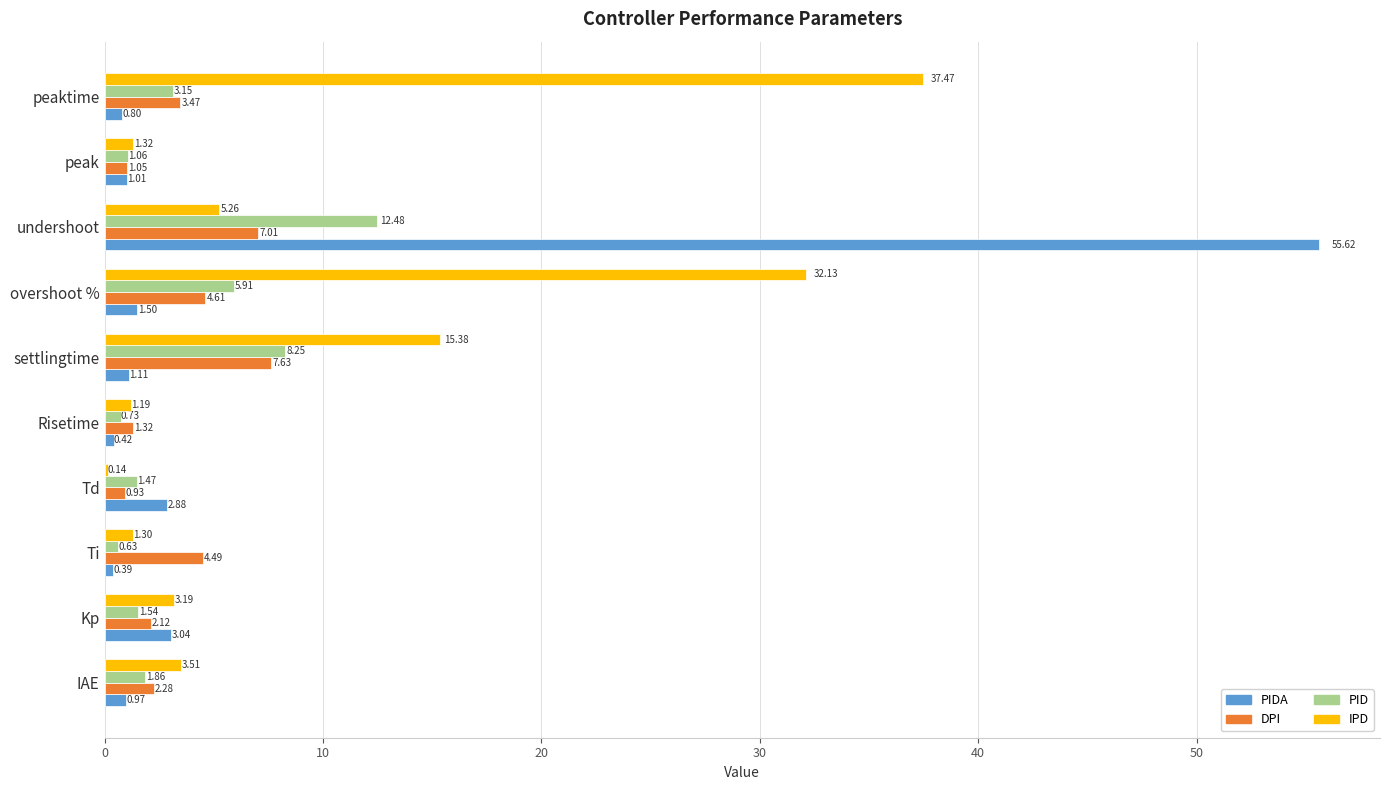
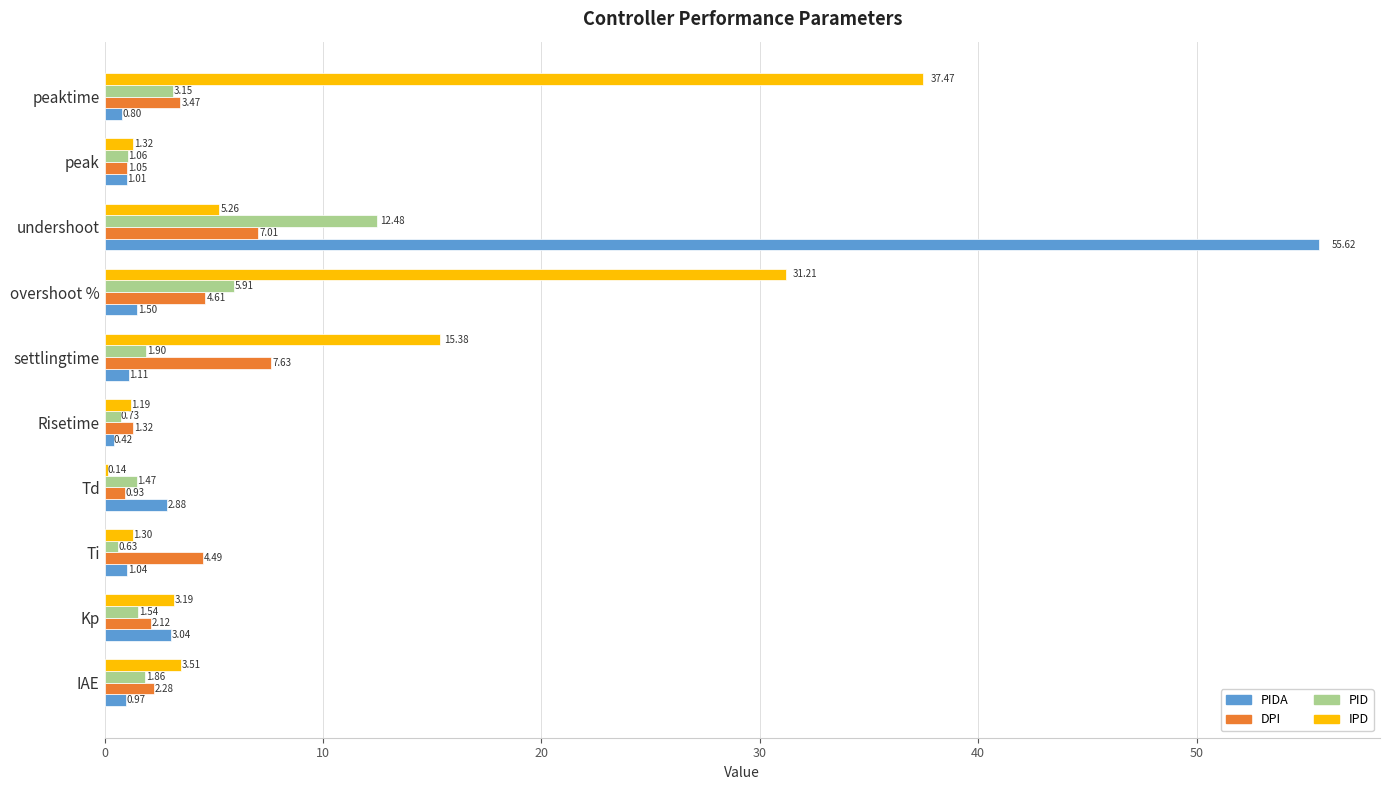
  {
    "PIDA": {
      "peaktime": 0.80,
      "peak": 1.01,
      "undershoot": 55.62,
      "overshoot %": 1.50,
      "settlingtime": 1.11,
      "Risetime": 0.42,
      "Td": 2.88,
-     "Ti": 0.39,
+     "Ti": 1.04,
      "Kp": 3.04,
      "IAE": 0.97
    },
    "DPI": {
      "peaktime": 3.47,
      "peak": 1.05,
      "undershoot": 7.01,
      "overshoot %": 4.61,
      "settlingtime": 7.63,
      "Risetime": 1.32,
      "Td": 0.93,
      "Ti": 4.49,
      "Kp": 2.12,
      "IAE": 2.28
    },
    "PID": {
      "peaktime": 3.15,
      "peak": 1.06,
      "undershoot": 12.48,
      "overshoot %": 5.91,
-     "settlingtime": 8.25,
+     "settlingtime": 1.90,
      "Risetime": 0.73,
      "Td": 1.47,
      "Ti": 0.63,
      "Kp": 1.54,
      "IAE": 1.86
    },
    "IPD": {
      "peaktime": 37.47,
      "peak": 1.32,
      "undershoot": 5.26,
-     "overshoot %": 32.13,
+     "overshoot %": 31.21,
      "settlingtime": 15.38,
      "Risetime": 1.19,
      "Td": 0.14,
      "Ti": 1.30,
      "Kp": 3.19,
      "IAE": 3.51
    }
  }
